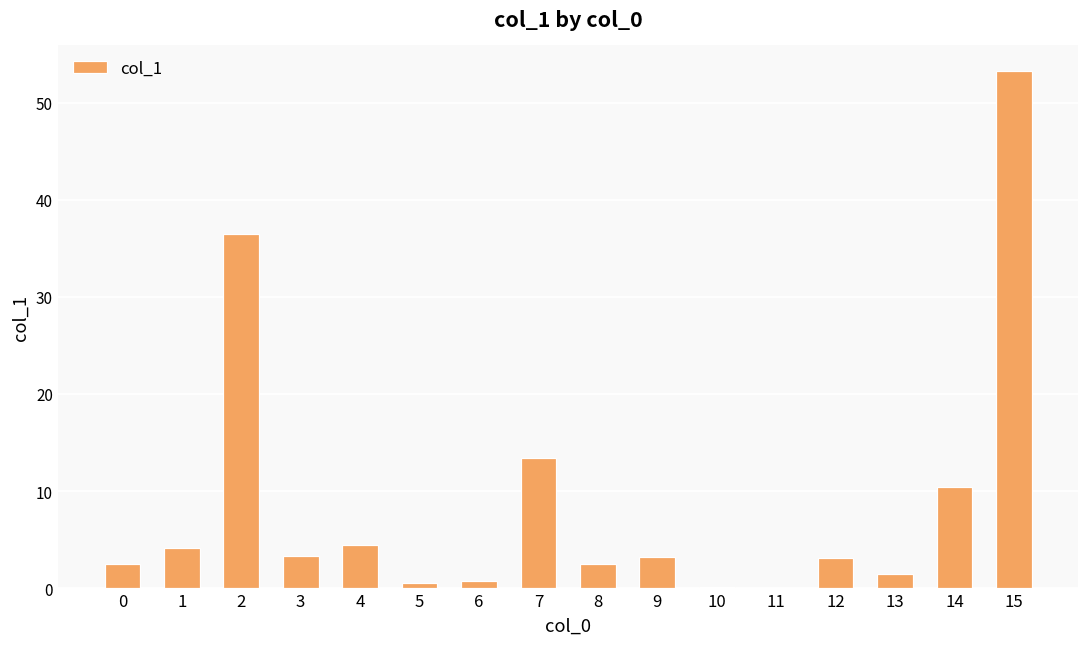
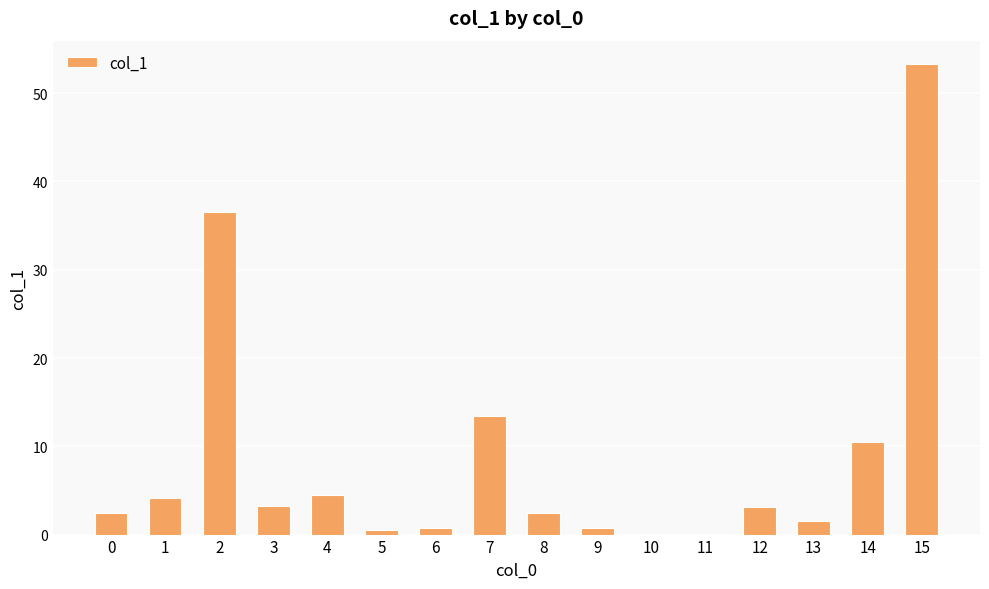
  {
    "0": 2,
    "1": 4,
    "2": 36,
    "3": 3,
    "4": 4,
    "5": 1,
    "6": 1,
    "7": 13,
    "8": 2,
-   "9": 3,
+   "9": 1,
    "12": 3,
    "13": 2,
    "14": 10,
    "15": 53
  }
